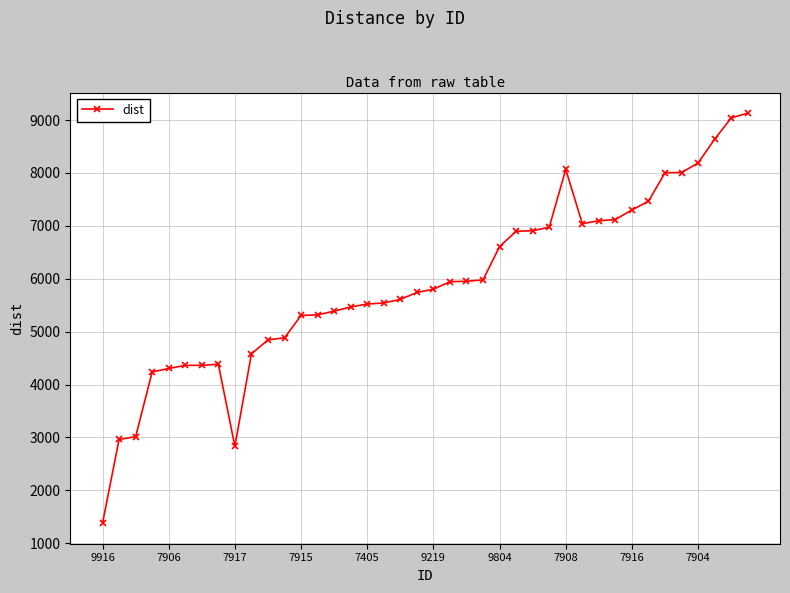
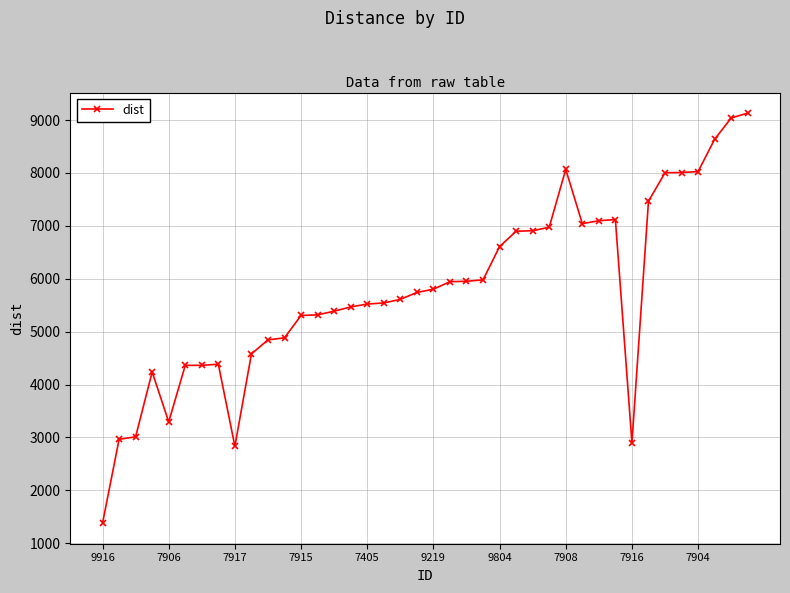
  {
    "9916": 1400,
-   "7906": 4300,
+   "7906": 3300,
    "7917": 2800,
    "7915": 5300,
    "7405": 5500,
    "9219": 5800,
    "9804": 6600,
    "7908": 8100,
-   "7916": 7300,
-   "7904": 8200
+   "7916": 2900,
+   "7904": 8000
  }
